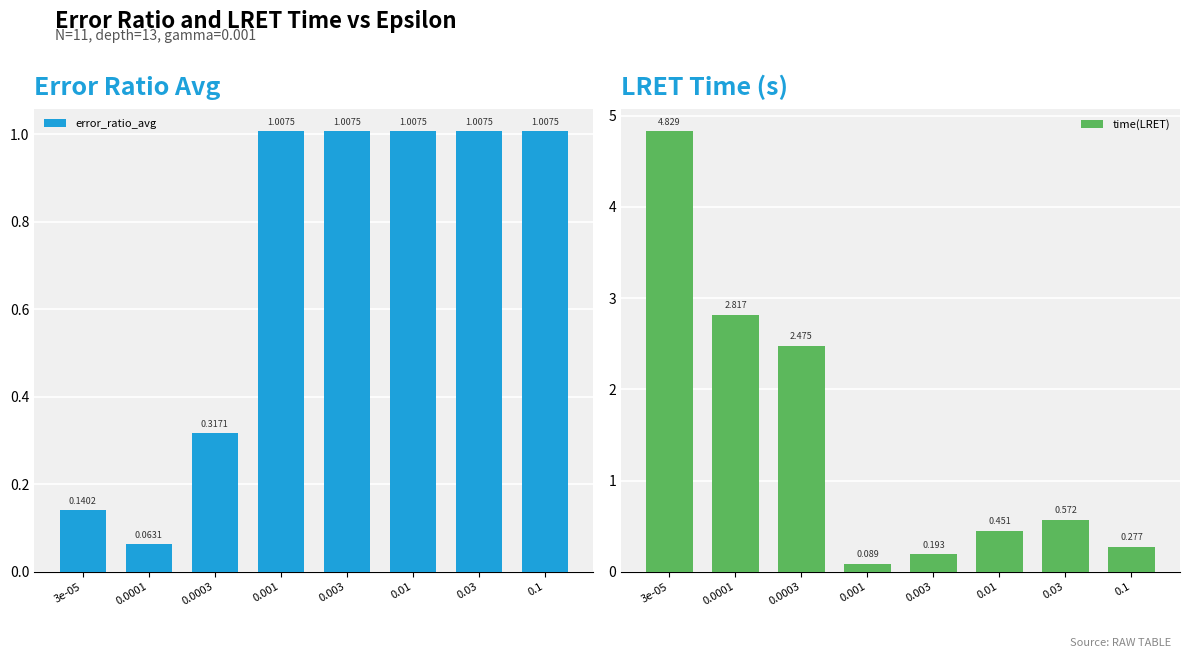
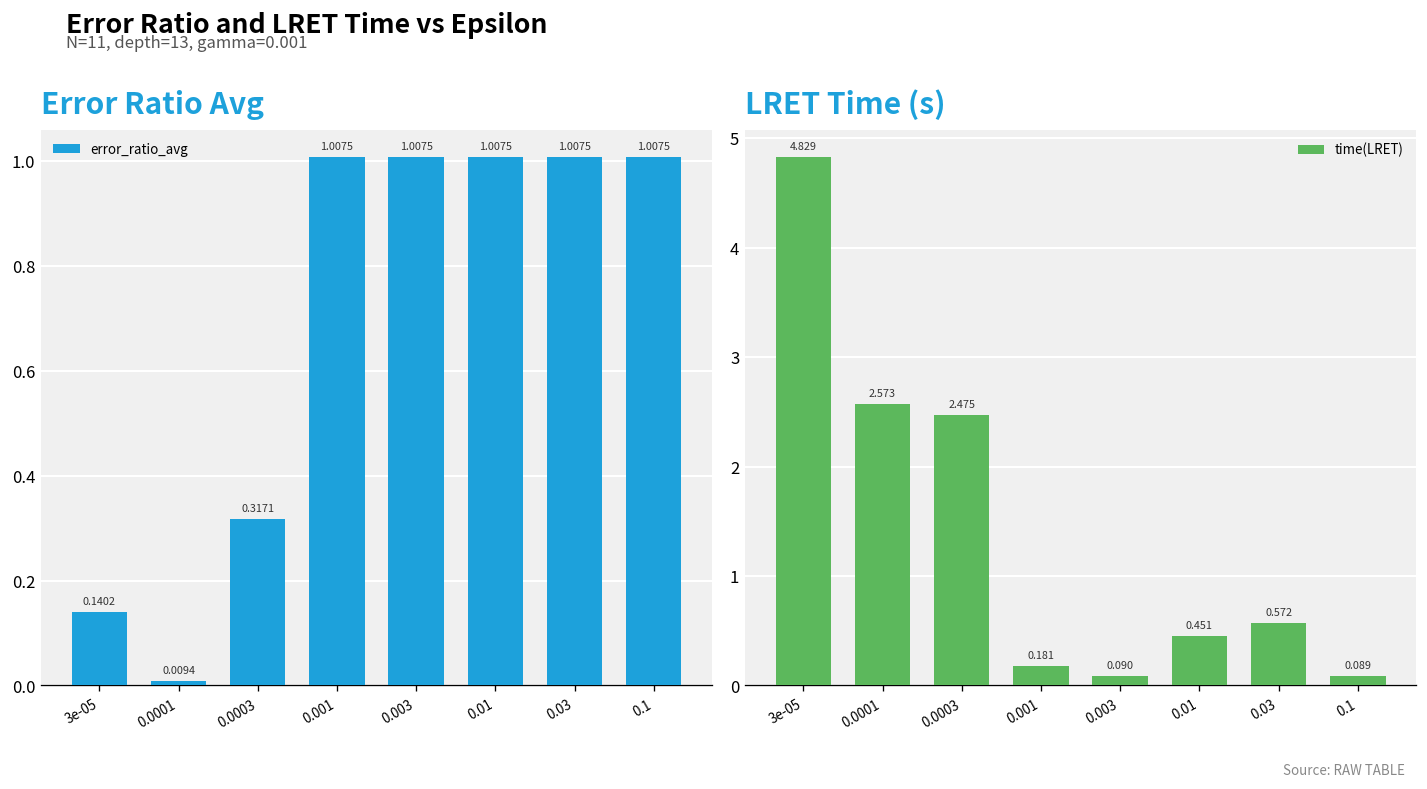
  {
    "Error Ratio Avg": {
      "3e-05": 0.1402,
-     "0.0001": 0.0631,
+     "0.0001": 0.0094,
      "0.0003": 0.3171,
      "0.001": 1.0075,
      "0.003": 1.0075,
      "0.01": 1.0075,
      "0.03": 1.0075,
      "0.1": 1.0075
    },
    "LRET Time (s)": {
      "3e-05": 4.829,
-     "0.0001": 2.817,
+     "0.0001": 2.573,
      "0.0003": 2.475,
-     "0.001": 0.089,
-     "0.003": 0.193,
+     "0.001": 0.181,
+     "0.003": 0.090,
      "0.01": 0.451,
      "0.03": 0.572,
-     "0.1": 0.277
+     "0.1": 0.089
    }
  }
